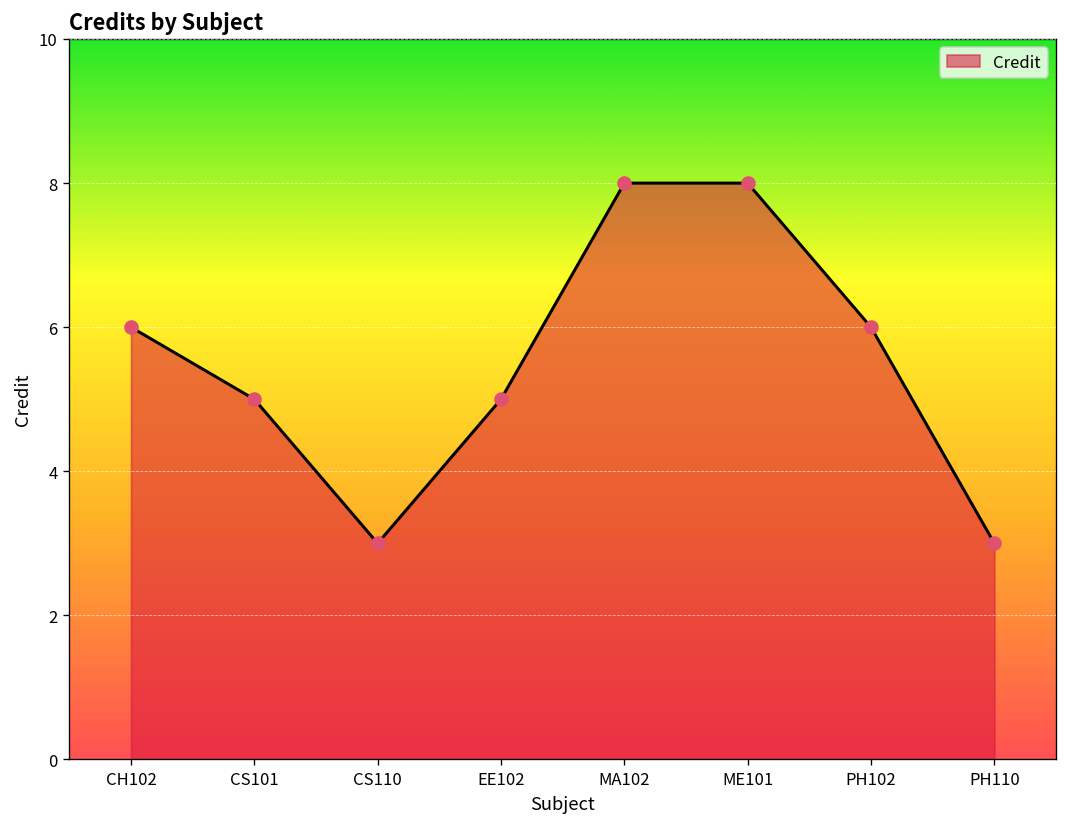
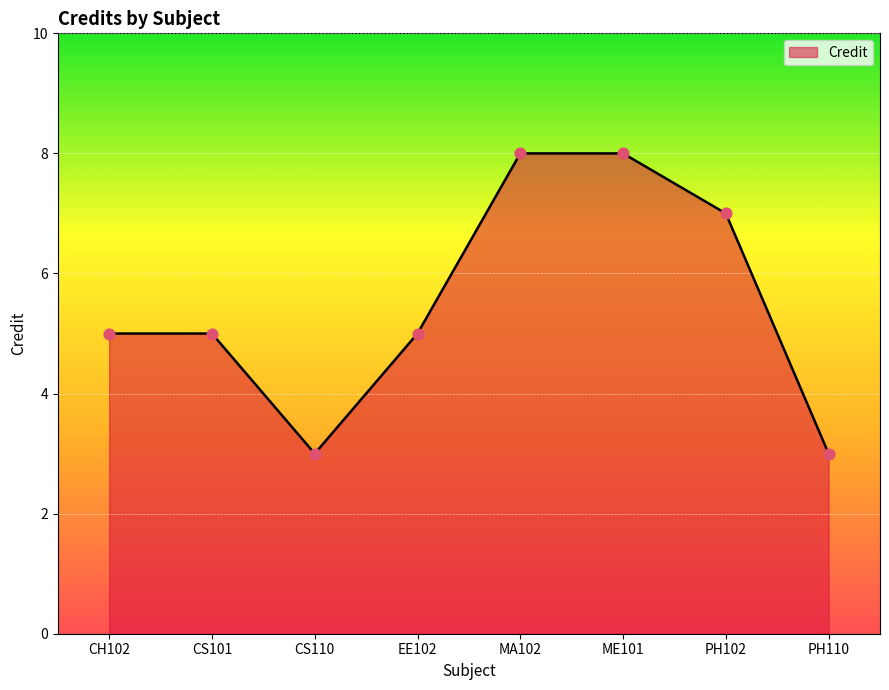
  {
-   "CH102": 6,
+   "CH102": 5,
    "CS101": 5,
    "CS110": 3,
    "EE102": 5,
    "MA102": 8,
    "ME101": 8,
-   "PH102": 6,
+   "PH102": 7,
    "PH110": 3
  }
